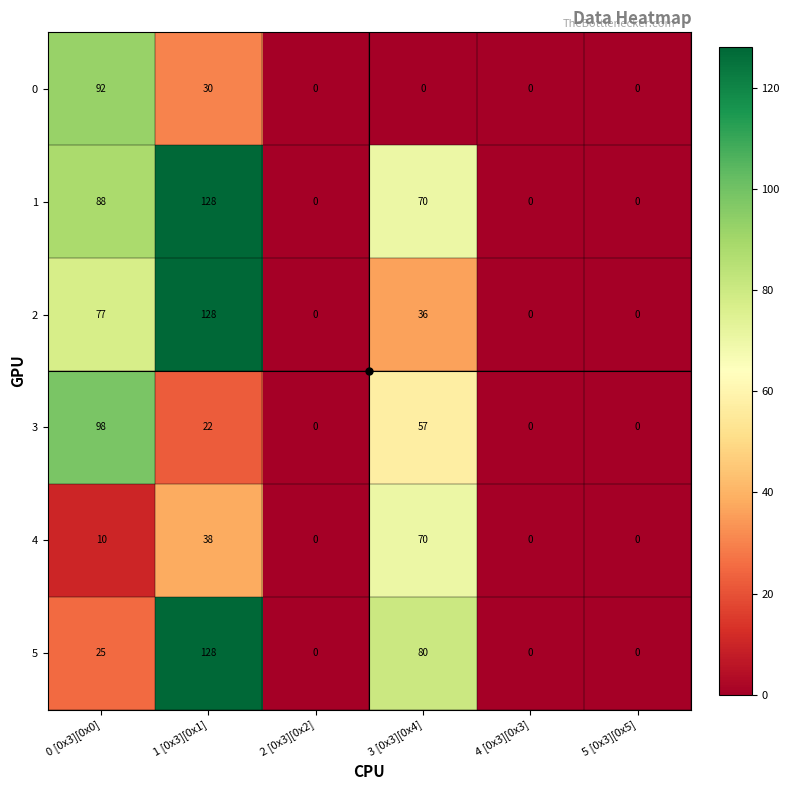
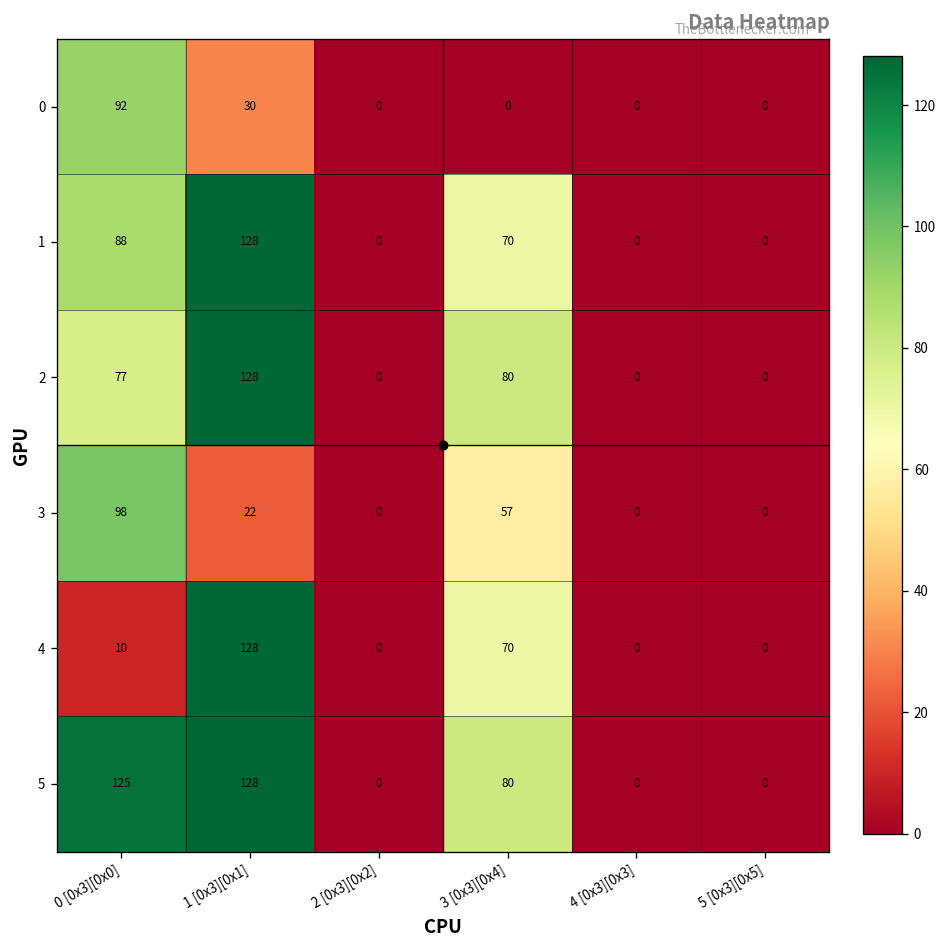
  {
    "0": {
      "0 [0x3][0x0]": 92,
      "1 [0x3][0x1]": 30,
      "2 [0x3][0x2]": 0,
      "3 [0x3][0x4]": 0,
      "4 [0x3][0x3]": 0,
      "5 [0x3][0x5]": 0
    },
    "1": {
      "0 [0x3][0x0]": 88,
      "1 [0x3][0x1]": 128,
      "2 [0x3][0x2]": 0,
      "3 [0x3][0x4]": 70,
      "4 [0x3][0x3]": 0,
      "5 [0x3][0x5]": 0
    },
    "2": {
      "0 [0x3][0x0]": 77,
      "1 [0x3][0x1]": 128,
      "2 [0x3][0x2]": 0,
-     "3 [0x3][0x4]": 36,
+     "3 [0x3][0x4]": 80,
      "4 [0x3][0x3]": 0,
      "5 [0x3][0x5]": 0
    },
    "3": {
      "0 [0x3][0x0]": 98,
      "1 [0x3][0x1]": 22,
      "2 [0x3][0x2]": 0,
      "3 [0x3][0x4]": 57,
      "4 [0x3][0x3]": 0,
      "5 [0x3][0x5]": 0
    },
    "4": {
      "0 [0x3][0x0]": 10,
-     "1 [0x3][0x1]": 38,
+     "1 [0x3][0x1]": 128,
      "2 [0x3][0x2]": 0,
      "3 [0x3][0x4]": 70,
      "4 [0x3][0x3]": 0,
      "5 [0x3][0x5]": 0
    },
    "5": {
-     "0 [0x3][0x0]": 25,
+     "0 [0x3][0x0]": 125,
      "1 [0x3][0x1]": 128,
      "2 [0x3][0x2]": 0,
      "3 [0x3][0x4]": 80,
      "4 [0x3][0x3]": 0,
      "5 [0x3][0x5]": 0
    }
  }
